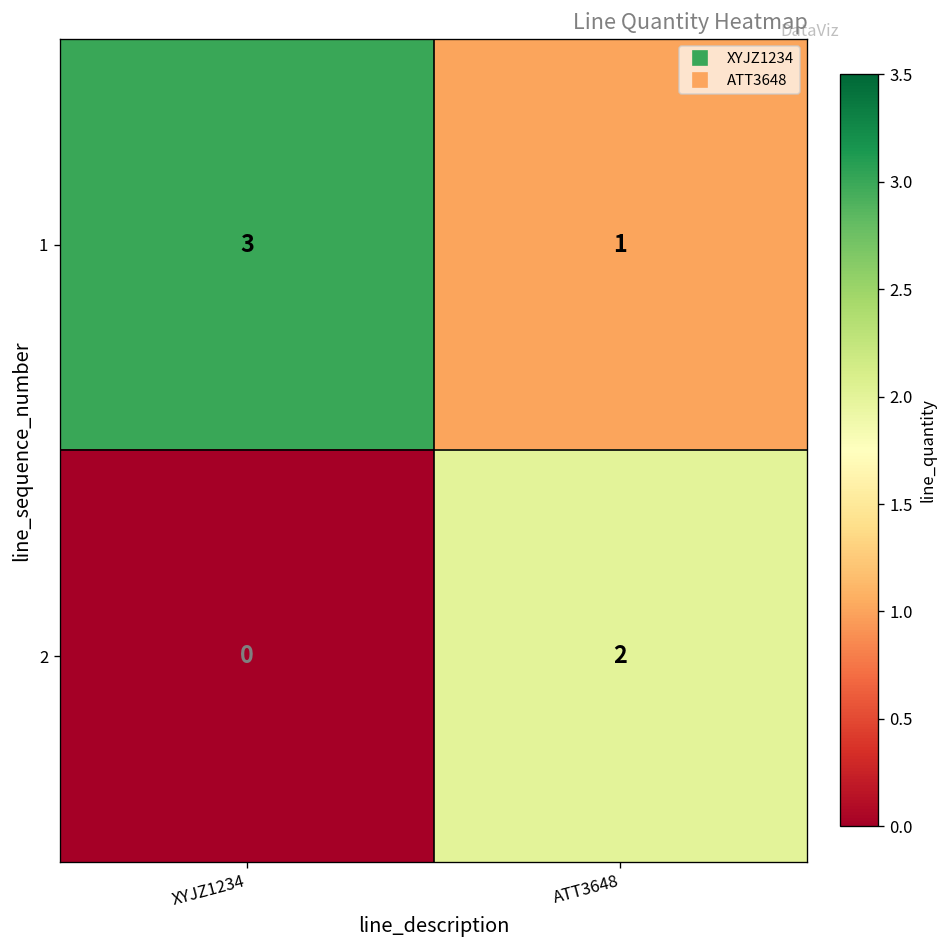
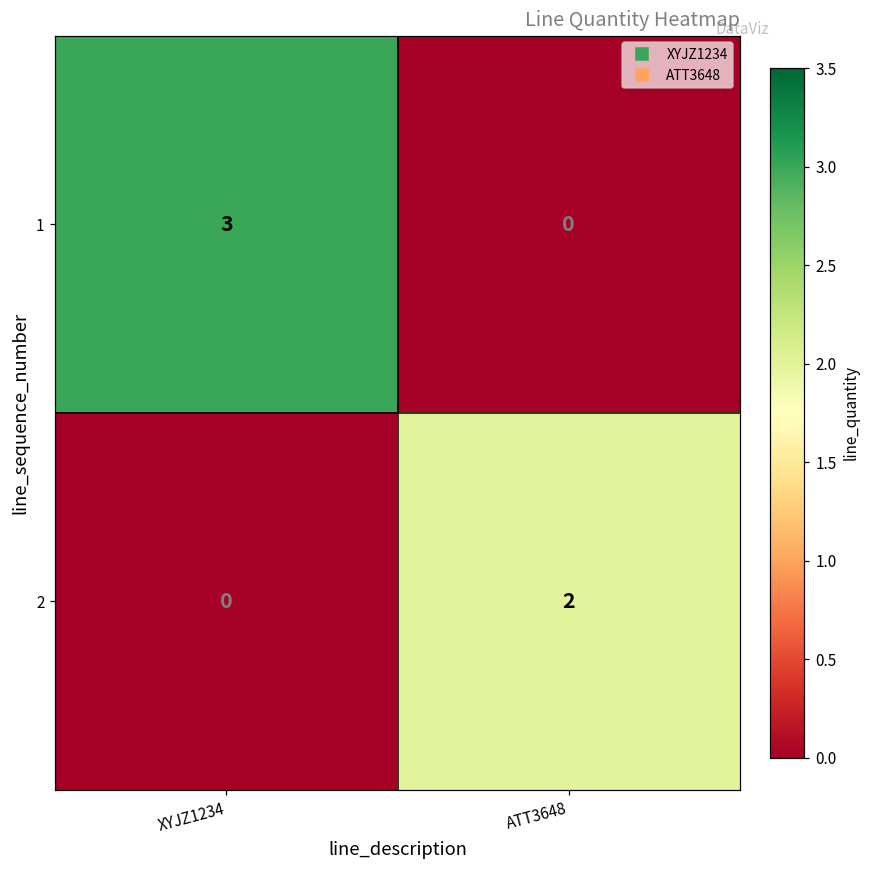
  {
    "1": {
      "XYJZ1234": 3,
-     "ATT3648": 1
+     "ATT3648": 0
    },
    "2": {
      "XYJZ1234": 0,
      "ATT3648": 2
    }
  }
